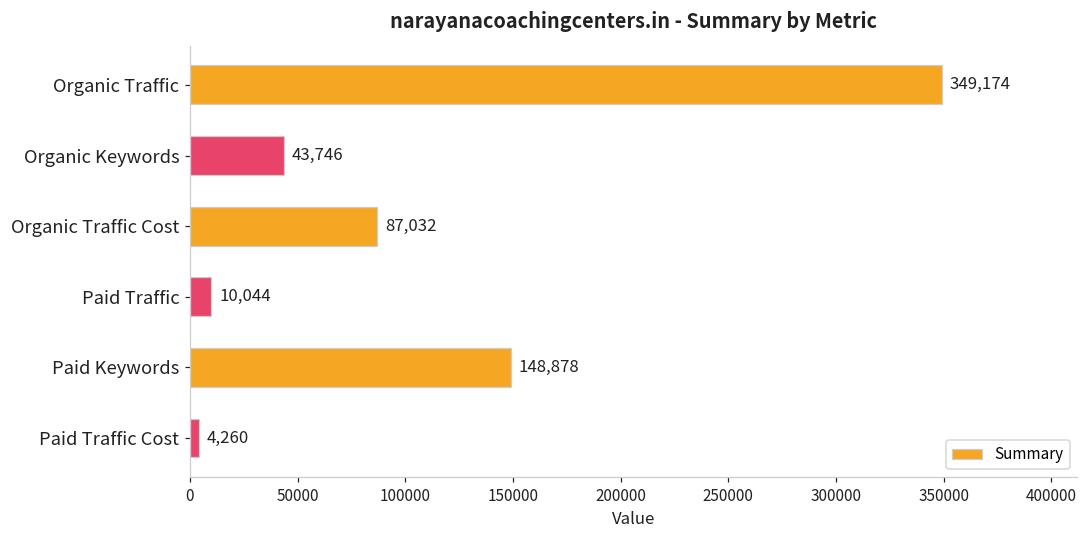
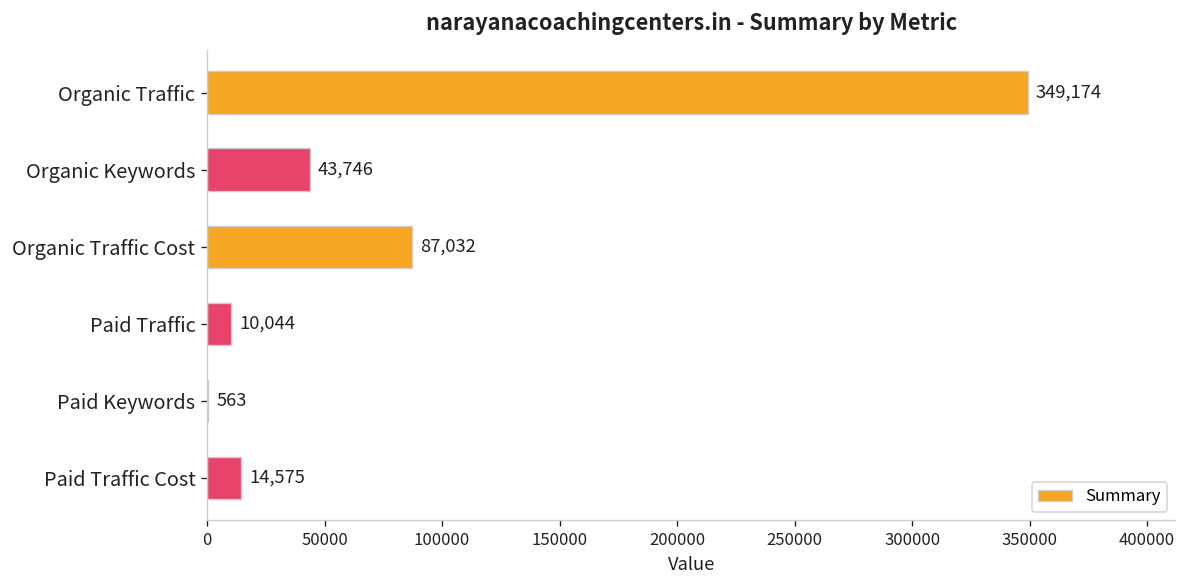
  {
    "Organic Traffic": "349,174",
    "Organic Keywords": "43,746",
    "Organic Traffic Cost": "87,032",
    "Paid Traffic": "10,044",
-   "Paid Keywords": "148,878",
-   "Paid Traffic Cost": "4,260"
+   "Paid Keywords": "563",
+   "Paid Traffic Cost": "14,575"
  }
